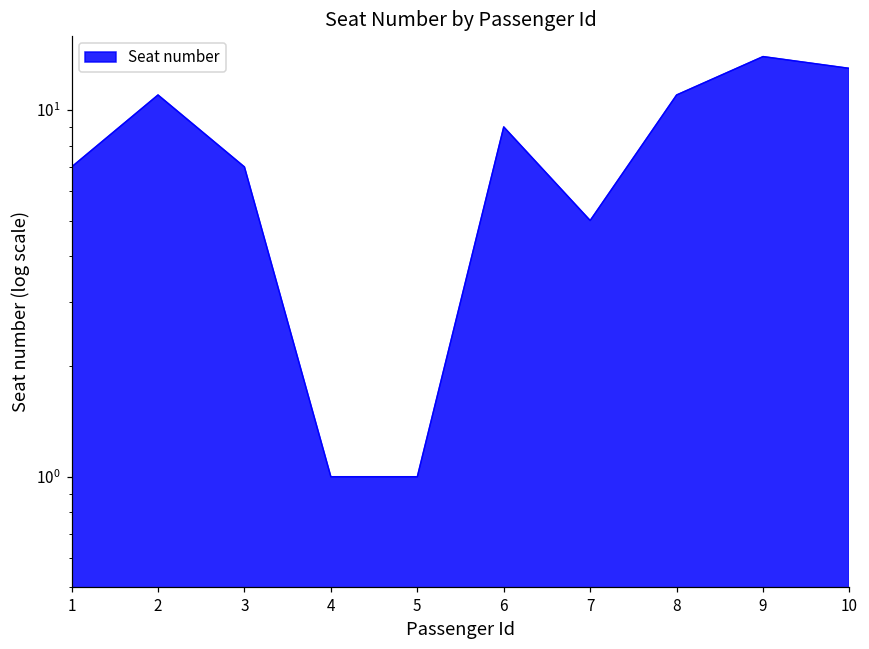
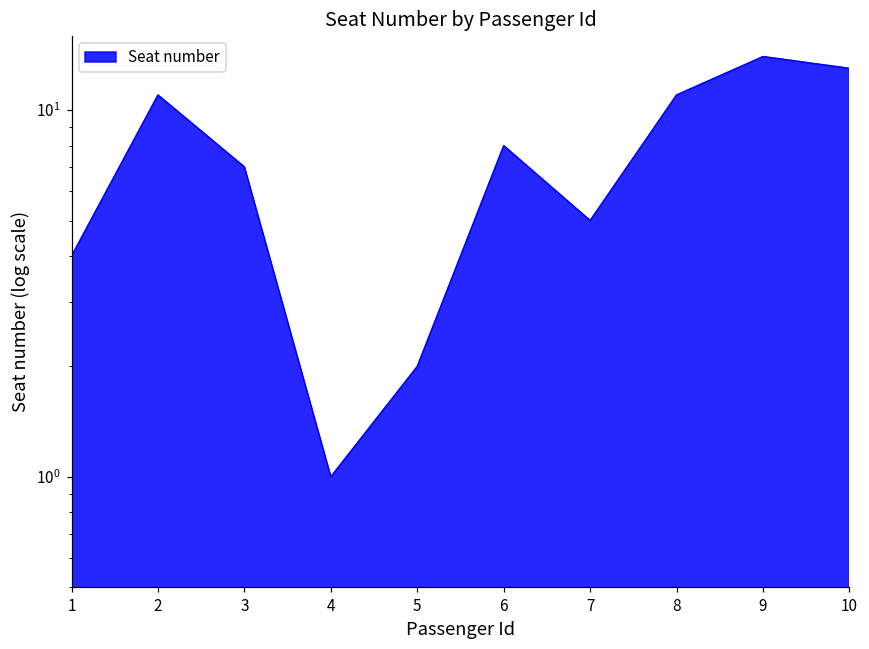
  {
-   "1": 7,
+   "1": 4,
    "2": 11,
    "3": 7,
    "4": 1,
-   "5": 1,
-   "6": 9,
+   "5": 2,
+   "6": 8,
    "7": 5,
    "8": 11,
    "9": 14,
    "10": 13
  }
